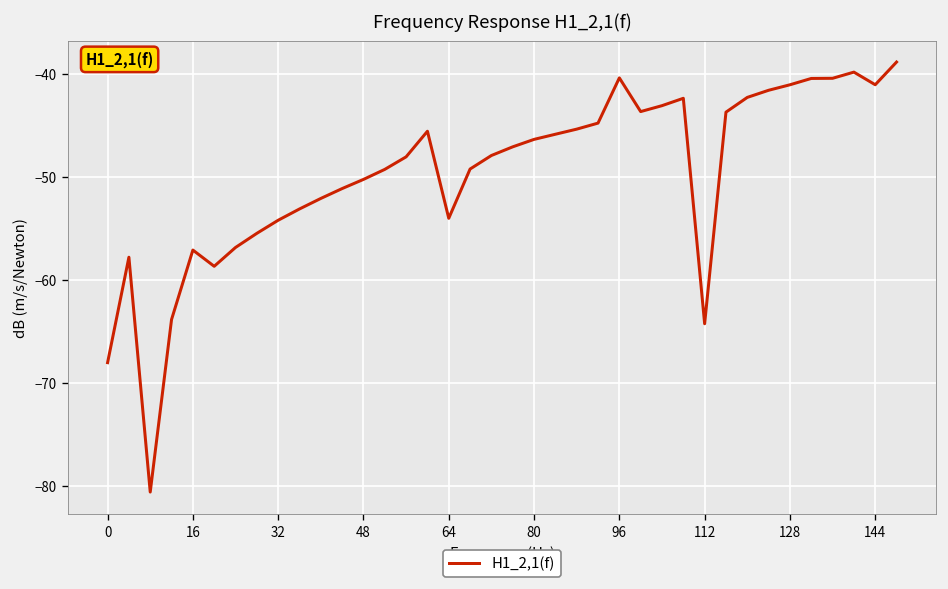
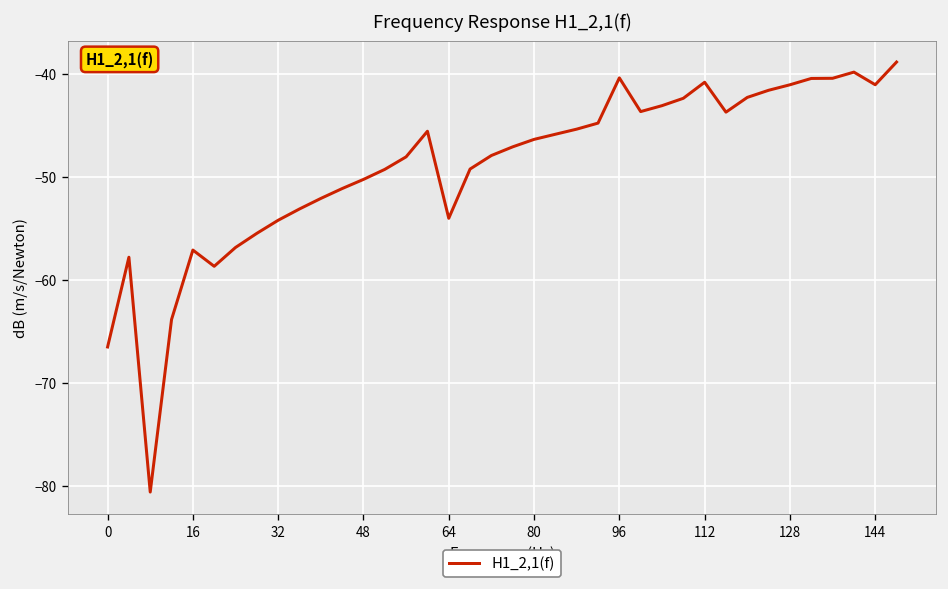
  {
-   "0": -68,
+   "0": -67,
    "16": -57,
    "32": -54,
    "48": -50,
    "64": -54,
    "80": -46,
    "96": -40,
-   "112": -64,
+   "112": -41,
    "128": -41,
    "144": -41
  }
